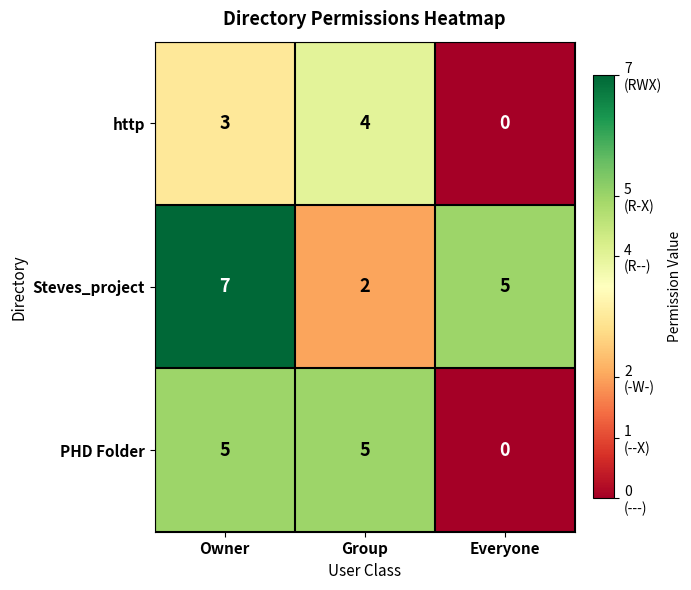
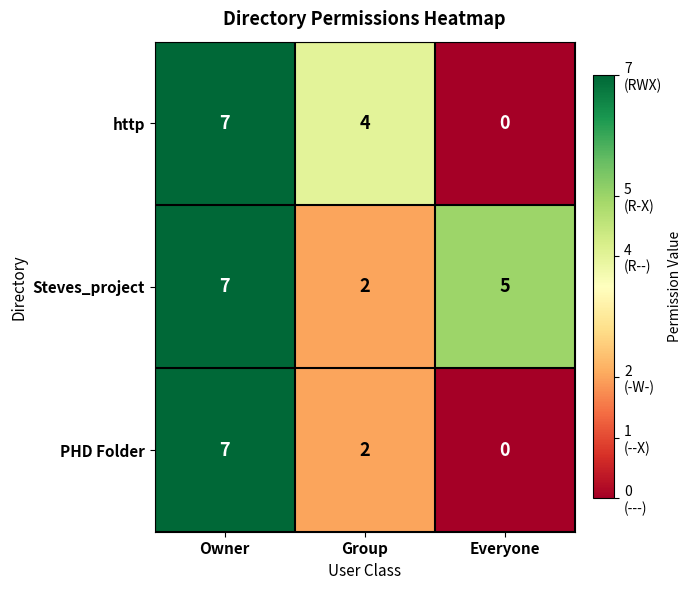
  {
    "http": {
-     "Owner": 3,
+     "Owner": 7,
      "Group": 4,
      "Everyone": 0
    },
    "Steves_project": {
      "Owner": 7,
      "Group": 2,
      "Everyone": 5
    },
    "PHD Folder": {
-     "Owner": 5,
-     "Group": 5,
+     "Owner": 7,
+     "Group": 2,
      "Everyone": 0
    }
  }
